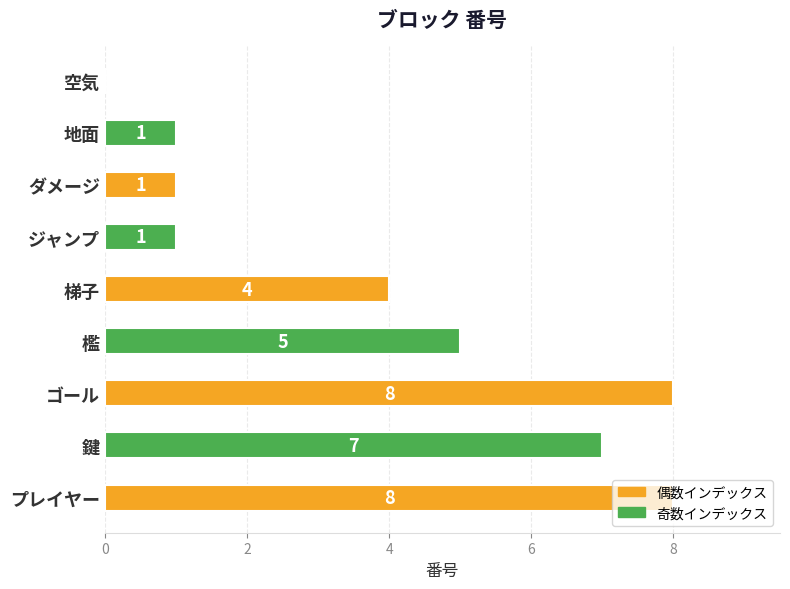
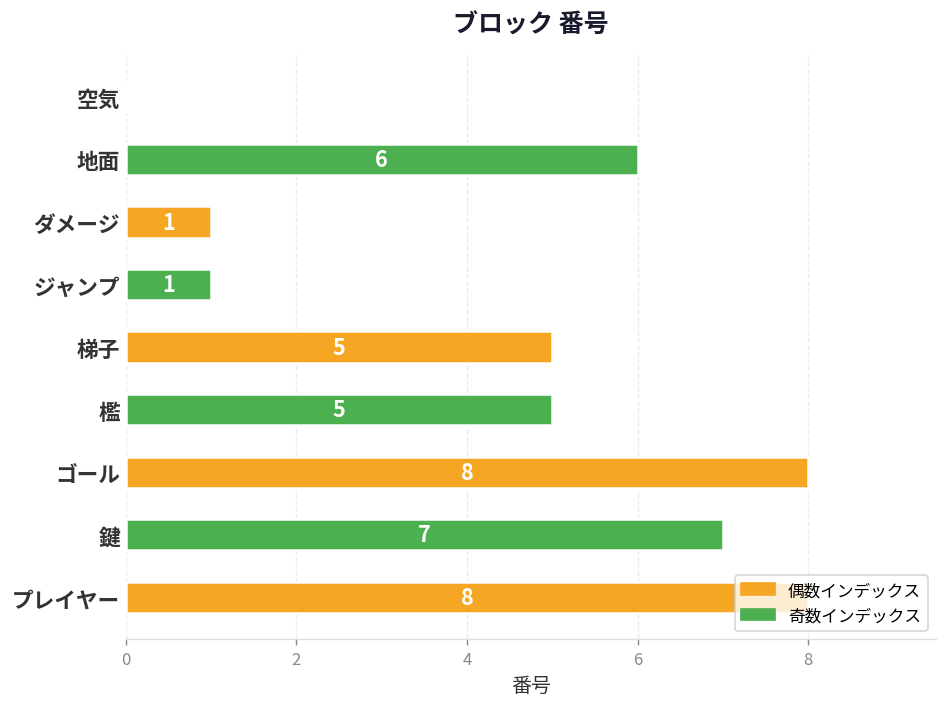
  {
-   "地面": 1,
+   "地面": 6,
    "ダメージ": 1,
    "ジャンプ": 1,
-   "梯子": 4,
+   "梯子": 5,
    "檻": 5,
    "ゴール": 8,
    "鍵": 7
  }
